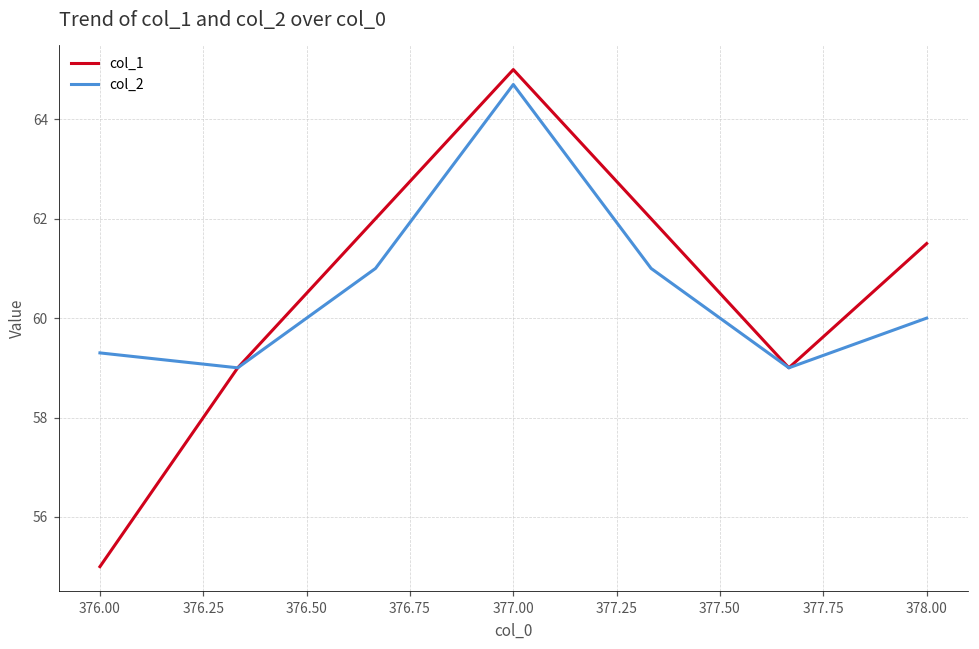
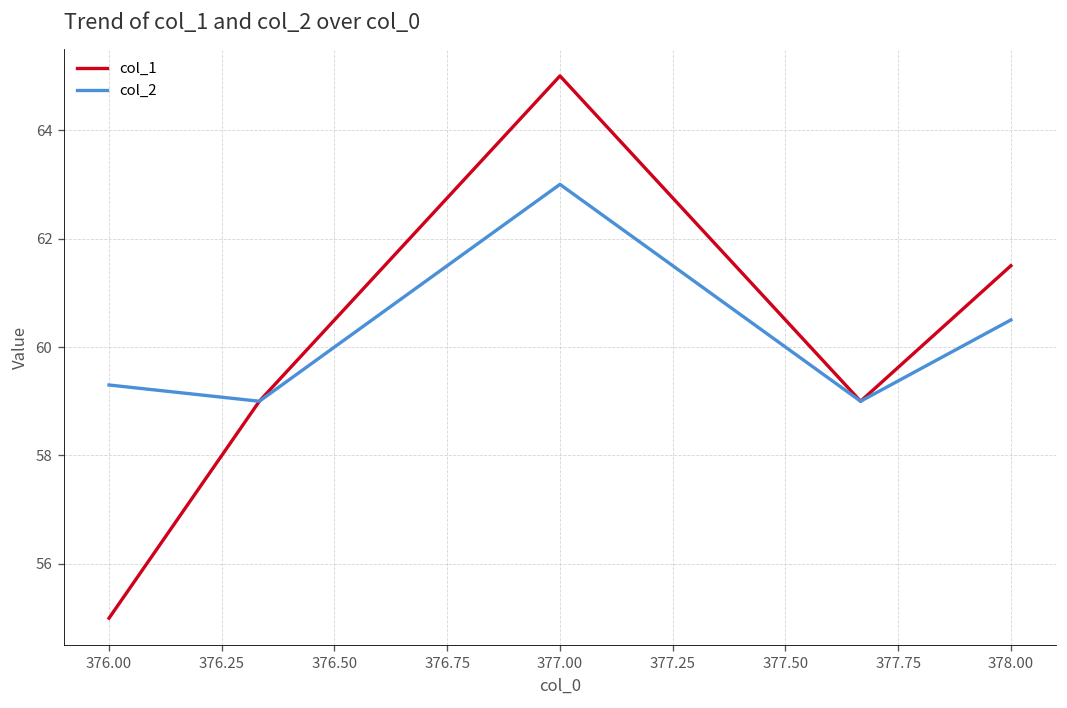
  {
    "col_1": {
      "376.00": 55.0,
      "377.00": 65.0,
      "378.00": 61.5
    },
    "col_2": {
      "376.00": 59.3,
-     "377.00": 64.7,
-     "378.00": 60.0
+     "377.00": 63.0,
+     "378.00": 60.5
    }
  }
